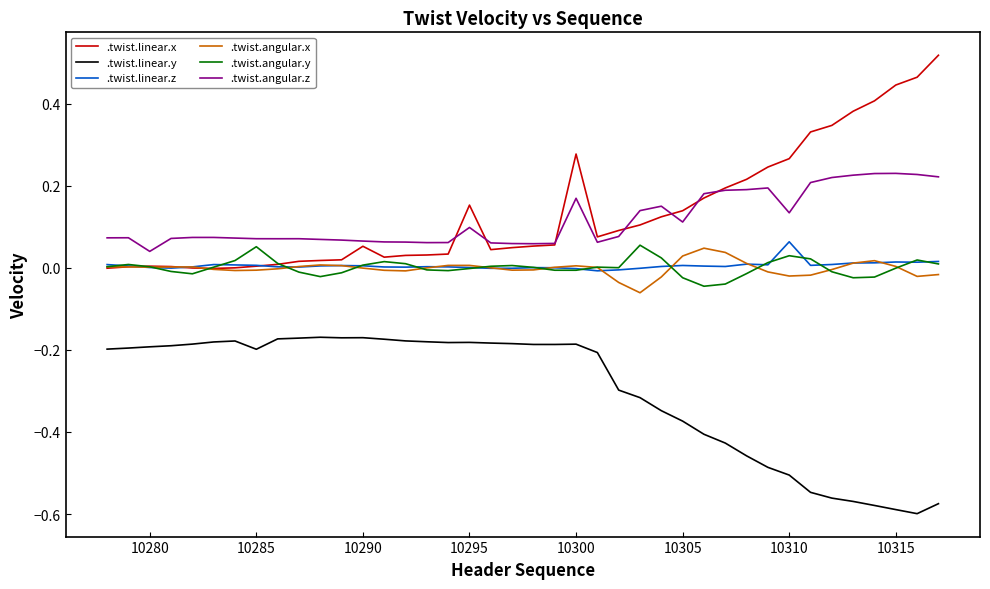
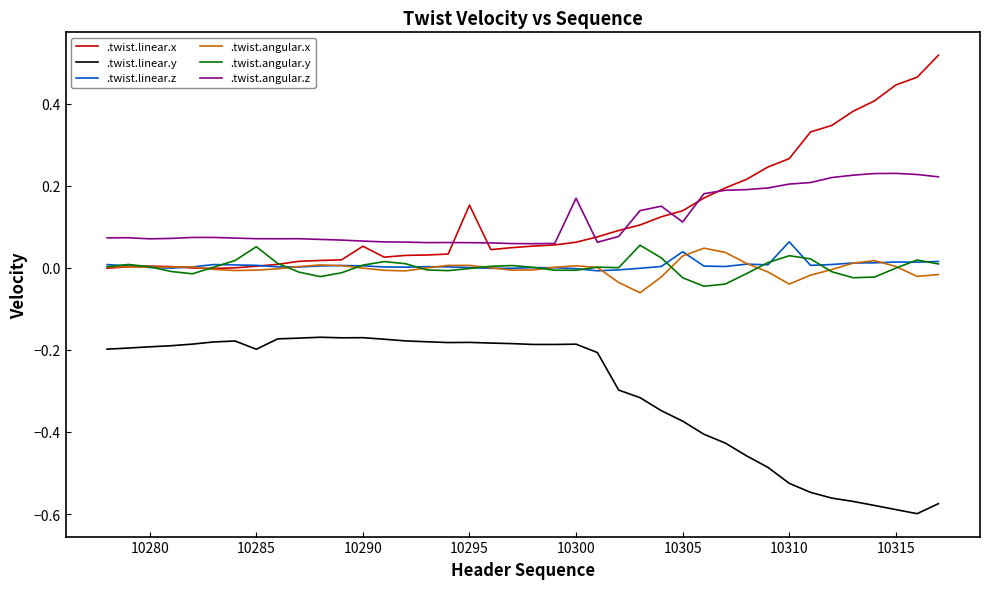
  {
    ".twist.linear.x": {
      "10290": 0.05,
      "10295": 0.15,
-     "10300": 0.28,
+     "10300": 0.06,
      "10305": 0.14,
      "10310": 0.27,
      "10315": 0.45
    },
    ".twist.linear.y": {
      "10280": -0.19,
      "10285": -0.20,
      "10290": -0.17,
      "10295": -0.18,
      "10300": -0.19,
      "10305": -0.37,
-     "10310": -0.50,
+     "10310": -0.53,
      "10315": -0.59
    },
    ".twist.linear.z": {
-     "10305": 0.01,
+     "10305": 0.04,
      "10310": 0.06,
      "10315": 0.01
    },
    ".twist.angular.x": {
      "10285": -0.01,
      "10300": 0.00,
      "10305": 0.03,
-     "10310": -0.02
+     "10310": -0.04
    },
    ".twist.angular.y": {
      "10285": 0.05,
      "10305": -0.02,
      "10310": 0.03
    },
    ".twist.angular.z": {
-     "10280": 0.04,
+     "10280": 0.07,
      "10285": 0.07,
      "10290": 0.07,
-     "10295": 0.10,
+     "10295": 0.06,
      "10300": 0.17,
      "10305": 0.11,
-     "10310": 0.13,
+     "10310": 0.20,
      "10315": 0.23
    }
  }
